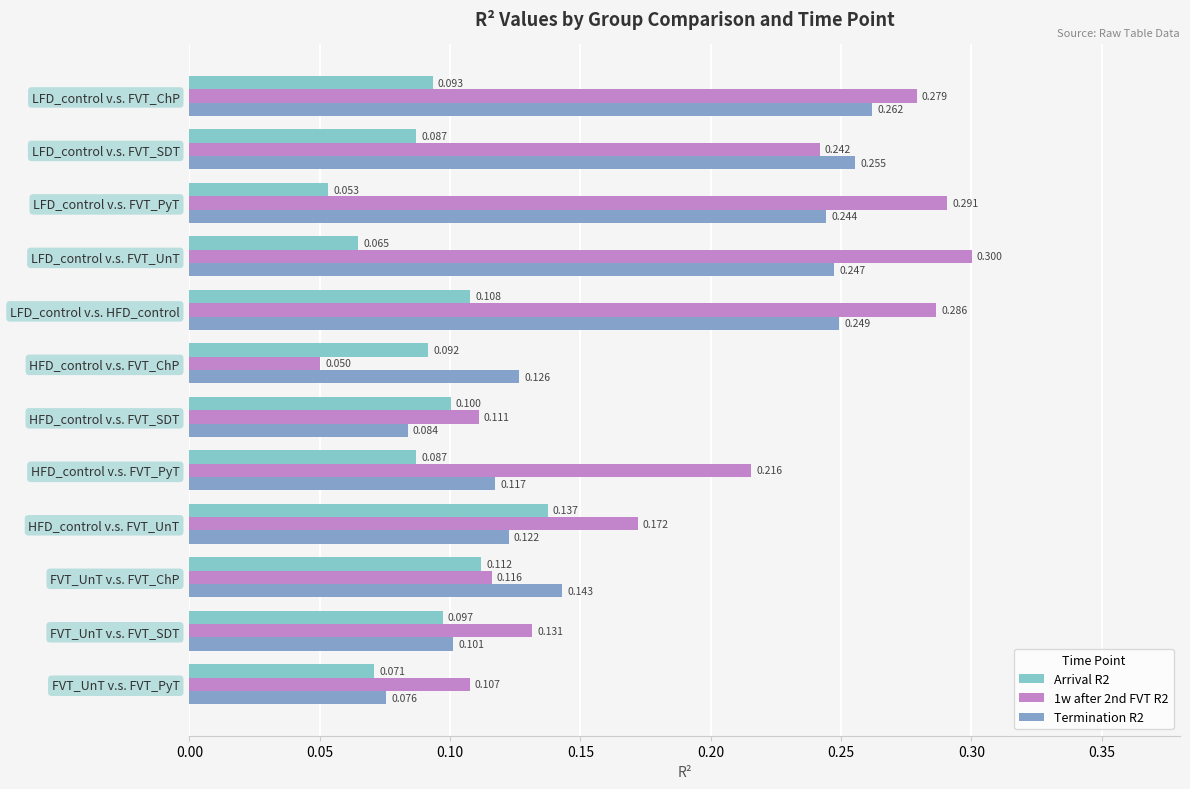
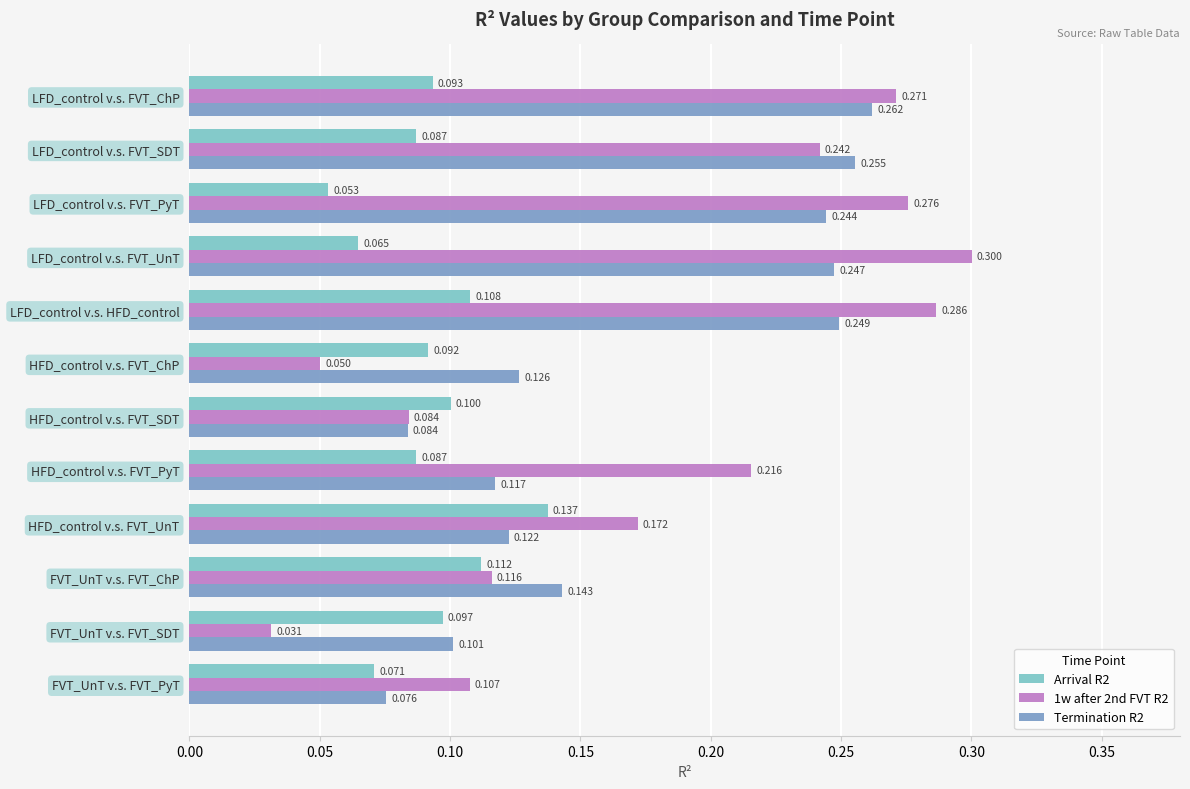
  {
    "1w after 2nd FVT R2": {
-     "LFD_control v.s. FVT_ChP": 0.279,
+     "LFD_control v.s. FVT_ChP": 0.271,
      "LFD_control v.s. FVT_SDT": 0.242,
-     "LFD_control v.s. FVT_PyT": 0.291,
+     "LFD_control v.s. FVT_PyT": 0.276,
      "LFD_control v.s. FVT_UnT": 0.300,
      "LFD_control v.s. HFD_control": 0.286,
      "HFD_control v.s. FVT_ChP": 0.050,
-     "HFD_control v.s. FVT_SDT": 0.111,
+     "HFD_control v.s. FVT_SDT": 0.084,
      "HFD_control v.s. FVT_PyT": 0.216,
      "HFD_control v.s. FVT_UnT": 0.172,
      "FVT_UnT v.s. FVT_ChP": 0.116,
-     "FVT_UnT v.s. FVT_SDT": 0.131,
+     "FVT_UnT v.s. FVT_SDT": 0.031,
      "FVT_UnT v.s. FVT_PyT": 0.107
    }
  }
